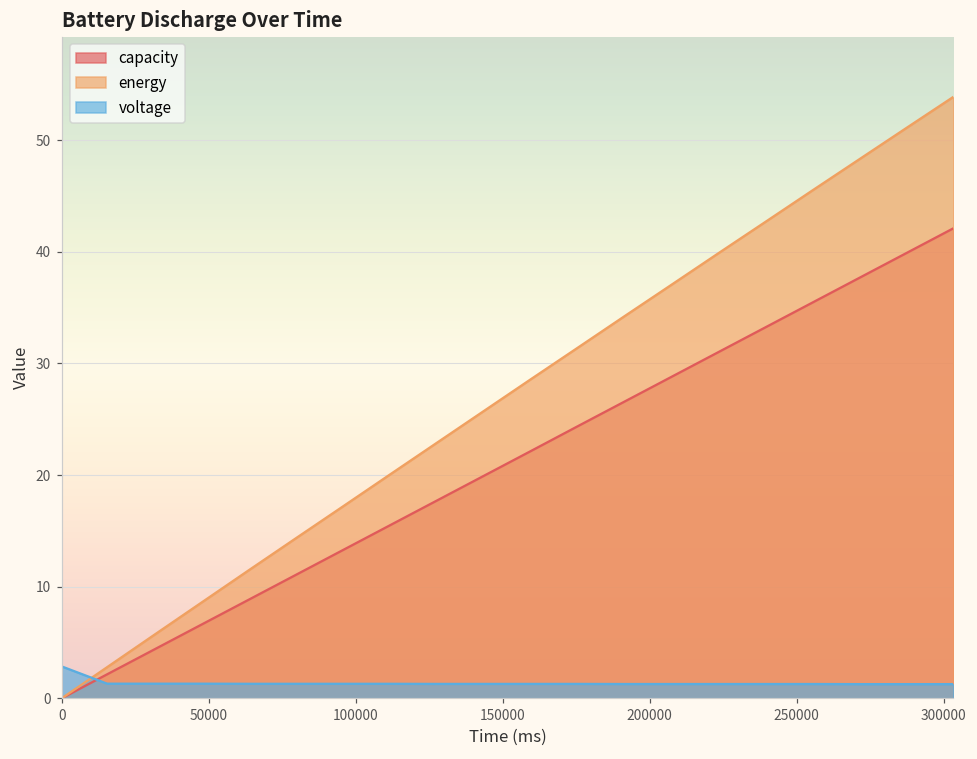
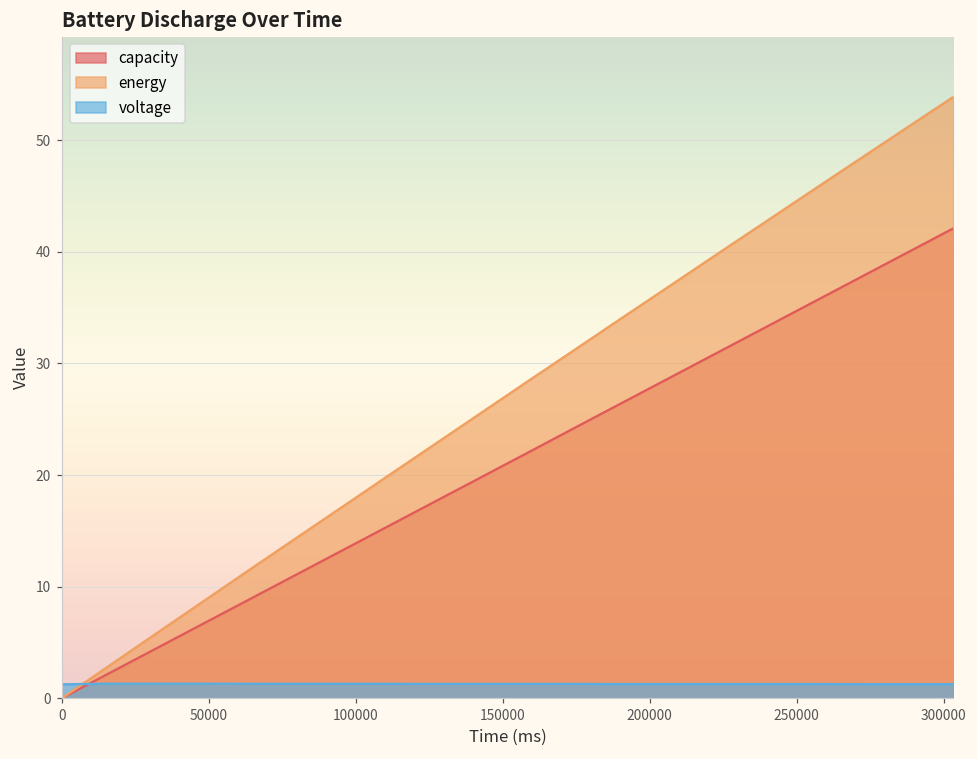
  {
    "voltage": {
-     "0": 2.8
+     "0": 1.2
    }
  }
